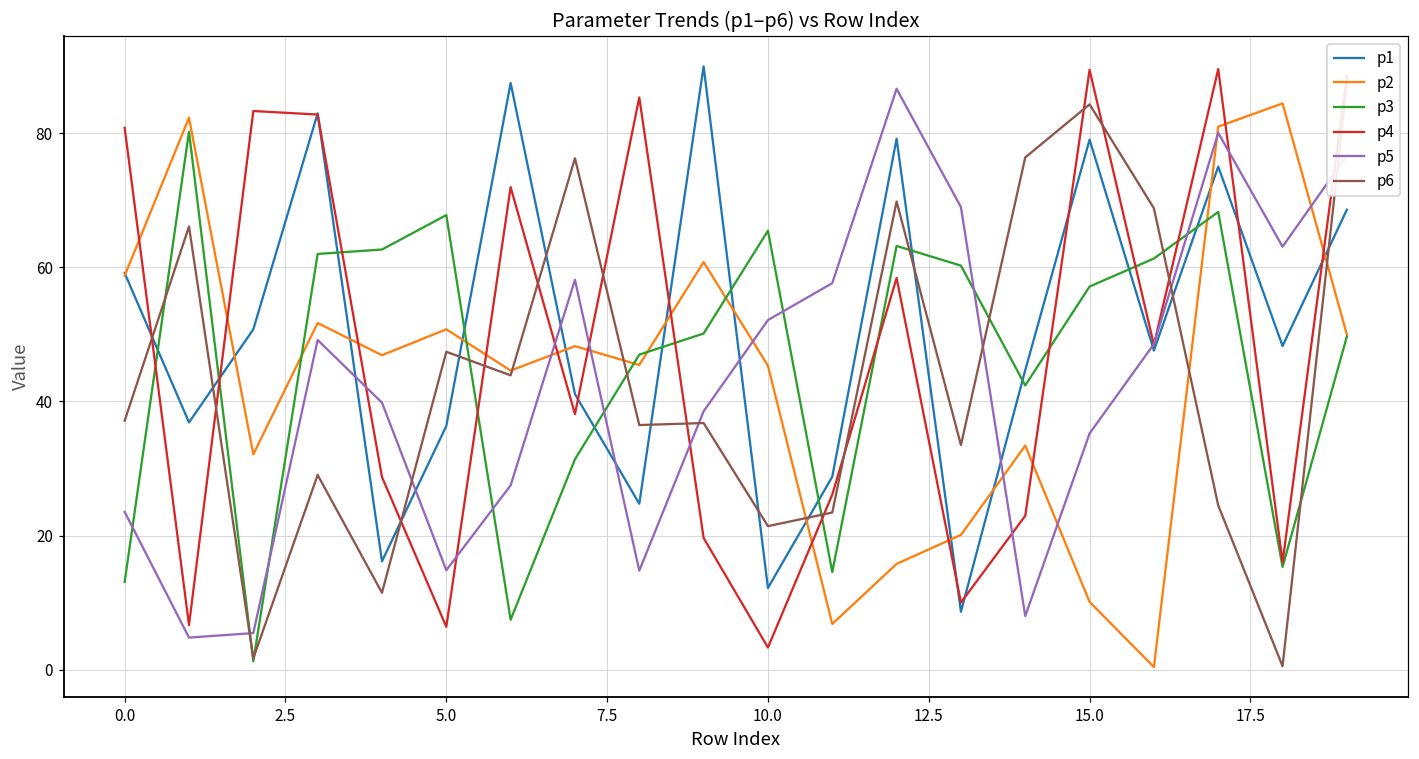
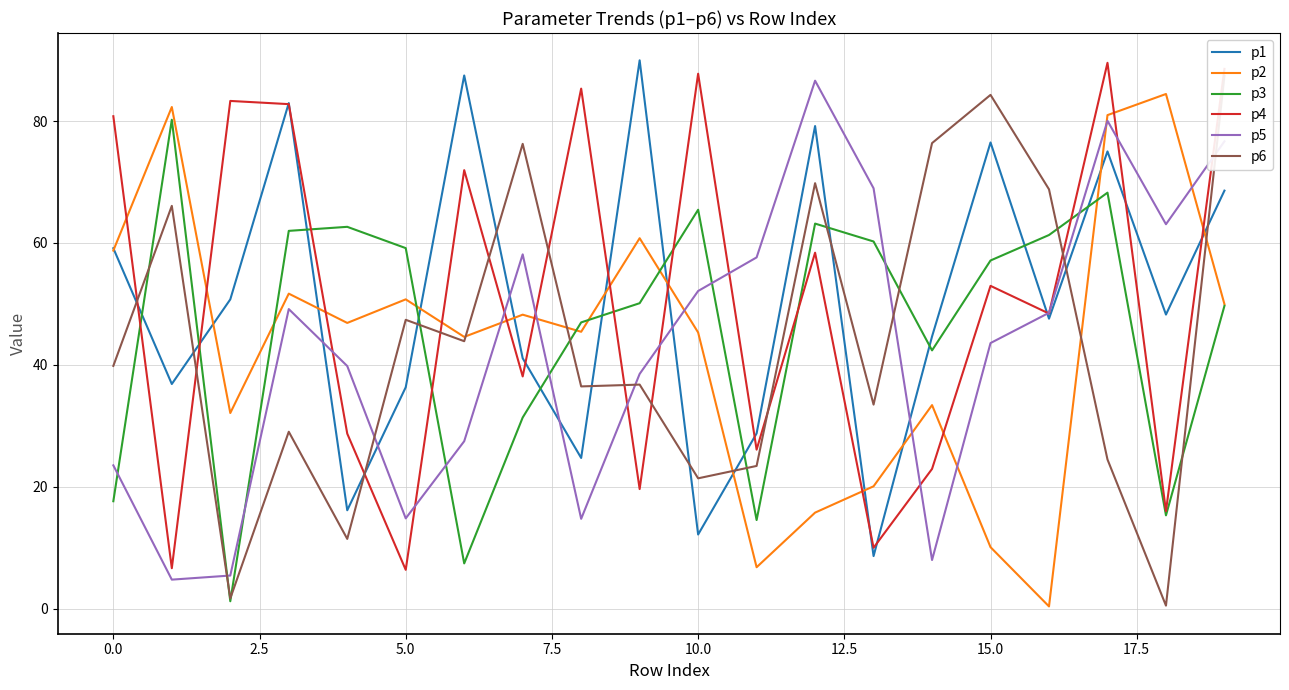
  {
    "p1": {
      "5.0": 36,
      "10.0": 12,
-     "15.0": 79
+     "15.0": 76
    },
    "p2": {
      "5.0": 51,
      "10.0": 45,
      "15.0": 10
    },
    "p3": {
-     "0.0": 13,
-     "5.0": 68,
+     "0.0": 18,
+     "5.0": 59,
      "10.0": 65,
      "15.0": 57
    },
    "p4": {
      "0.0": 81,
      "5.0": 6,
-     "10.0": 3,
-     "15.0": 89
+     "10.0": 88,
+     "15.0": 53
    },
    "p5": {
      "0.0": 24,
      "5.0": 15,
      "10.0": 52,
-     "15.0": 35
+     "15.0": 44
    },
    "p6": {
-     "0.0": 37,
+     "0.0": 40,
      "5.0": 47,
      "10.0": 21,
      "15.0": 84
    }
  }
